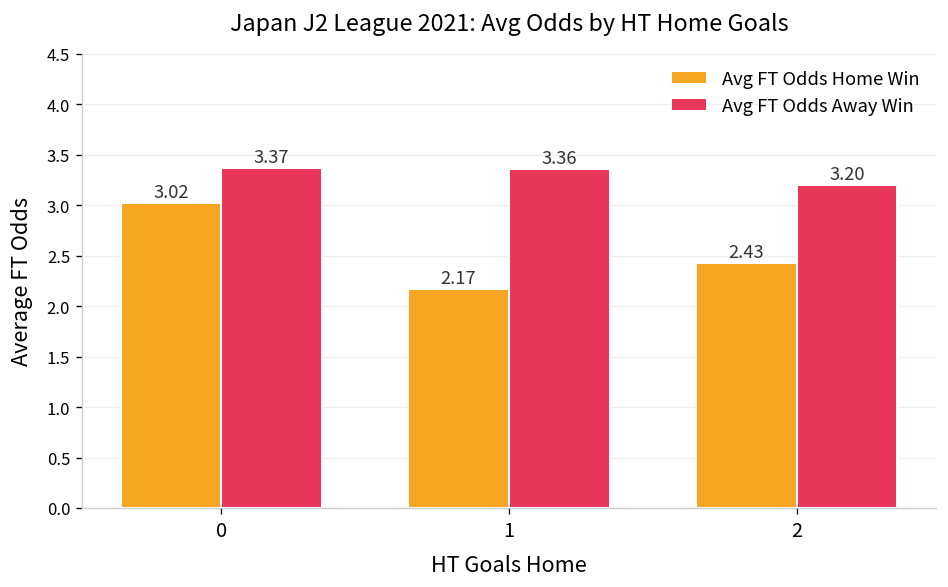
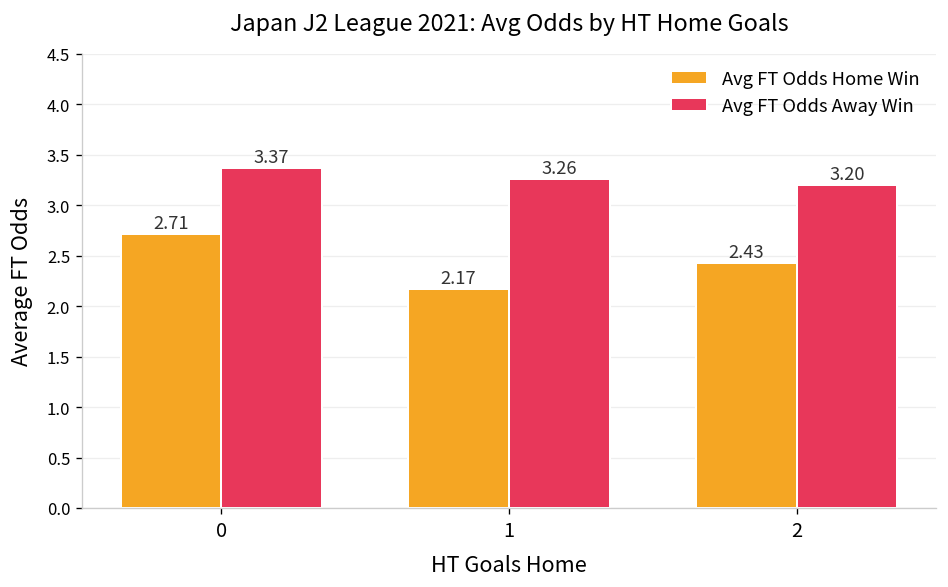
  {
    "Avg FT Odds Home Win": {
-     "0": 3.02,
+     "0": 2.71,
      "1": 2.17,
      "2": 2.43
    },
    "Avg FT Odds Away Win": {
      "0": 3.37,
-     "1": 3.36,
+     "1": 3.26,
      "2": 3.20
    }
  }
